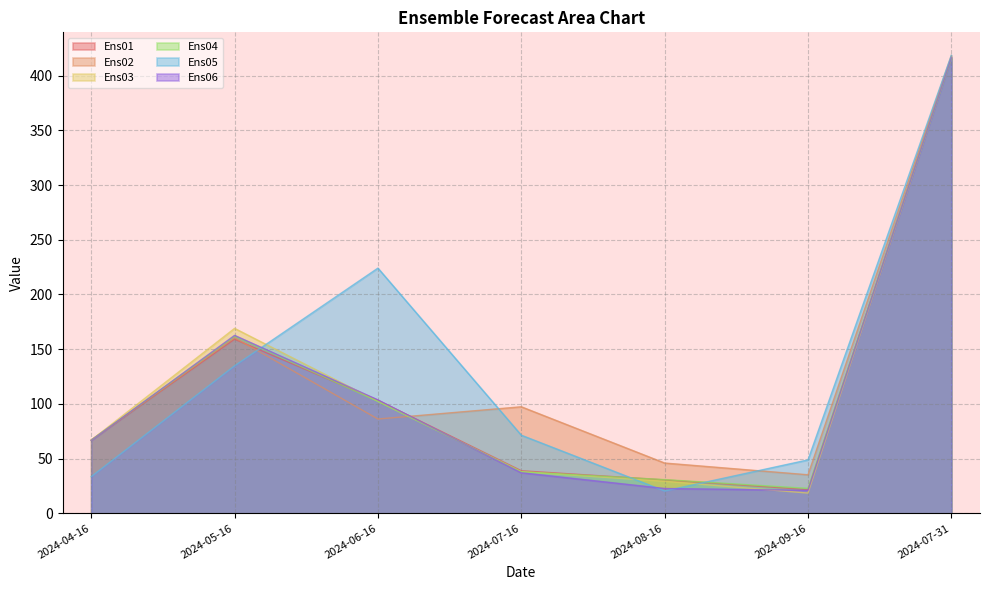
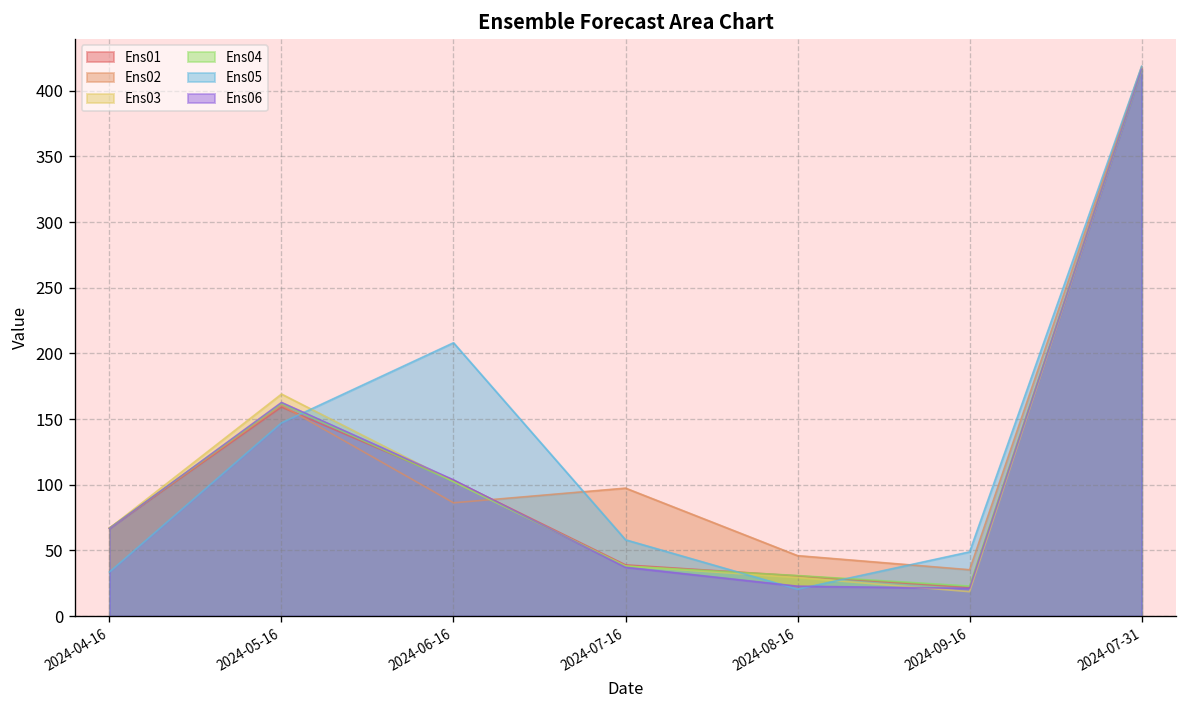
  {
    "Ens05": {
      "2024-04-16": 34,
-     "2024-05-16": 135,
-     "2024-06-16": 224,
-     "2024-07-16": 71,
+     "2024-05-16": 147,
+     "2024-06-16": 208,
+     "2024-07-16": 58,
      "2024-09-16": 49
    }
  }
